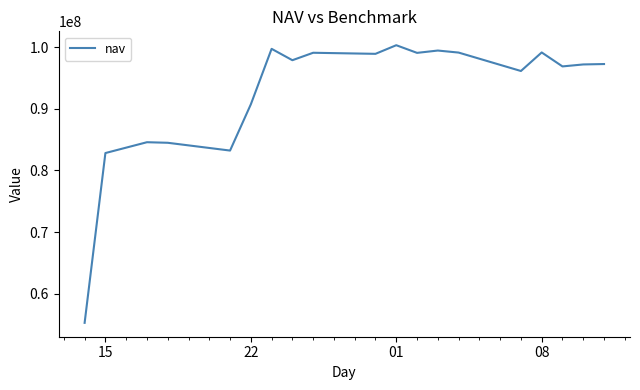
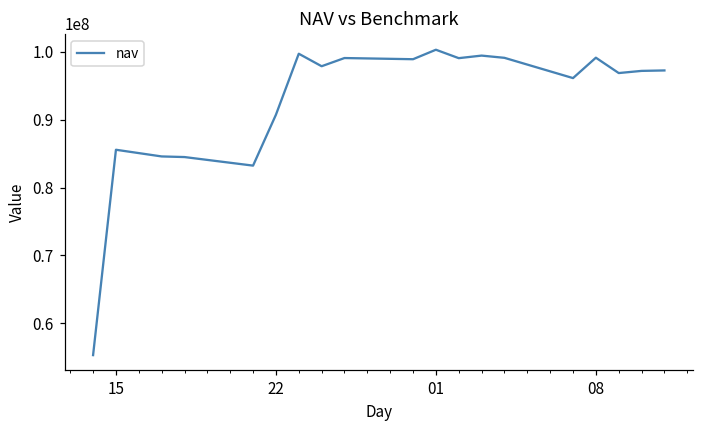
  {
-   "15": 83000000,
+   "15": 86000000,
    "22": 91000000,
    "01": 100000000,
    "08": 99000000
  }
